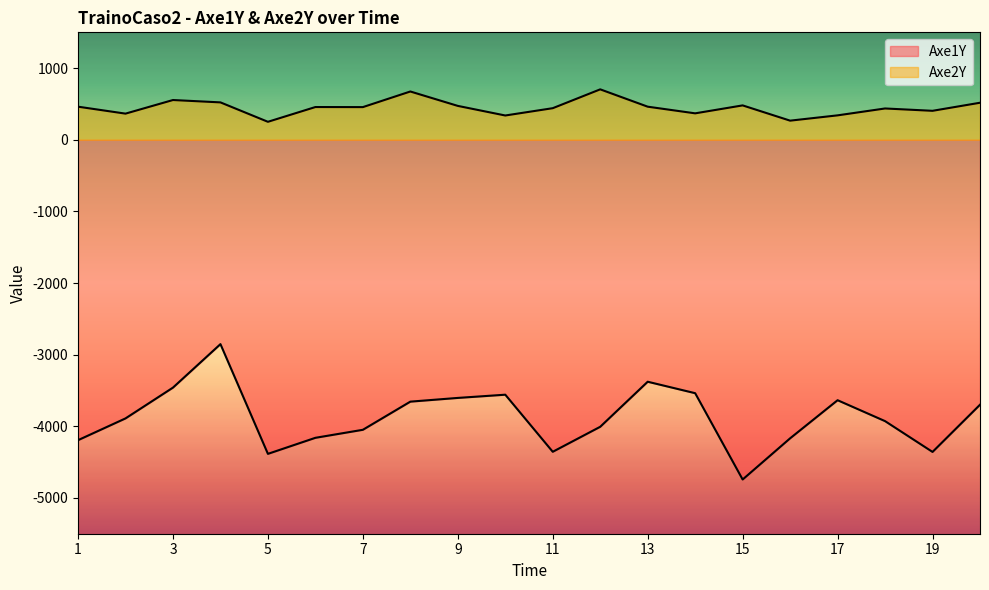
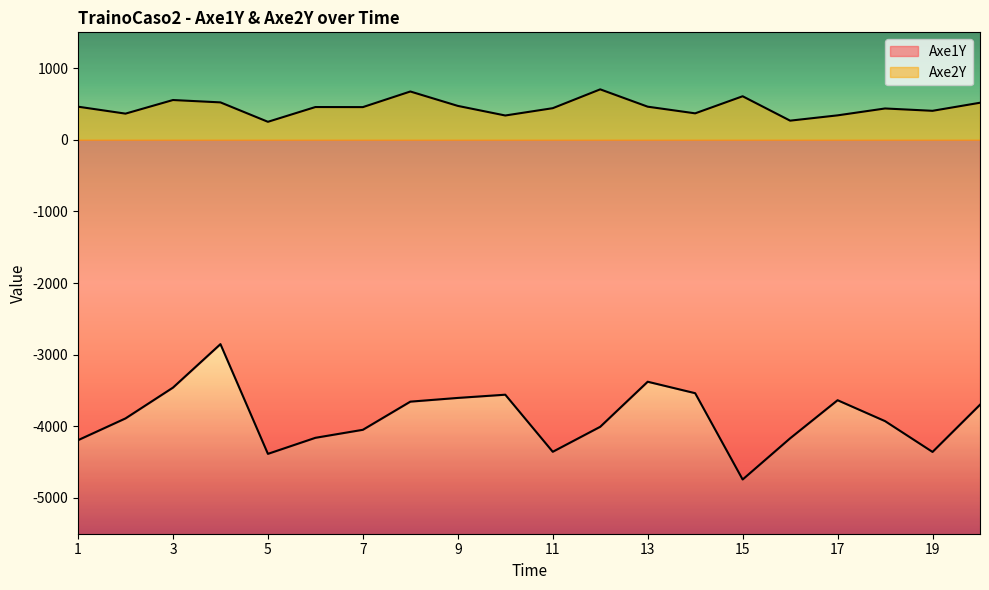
  {
    "Axe2Y": {
      "1": 500,
      "3": 600,
      "5": 300,
      "7": 500,
      "9": 500,
      "11": 400,
      "13": 500,
-     "15": 500,
+     "15": 600,
      "17": 300,
      "19": 400
    }
  }
